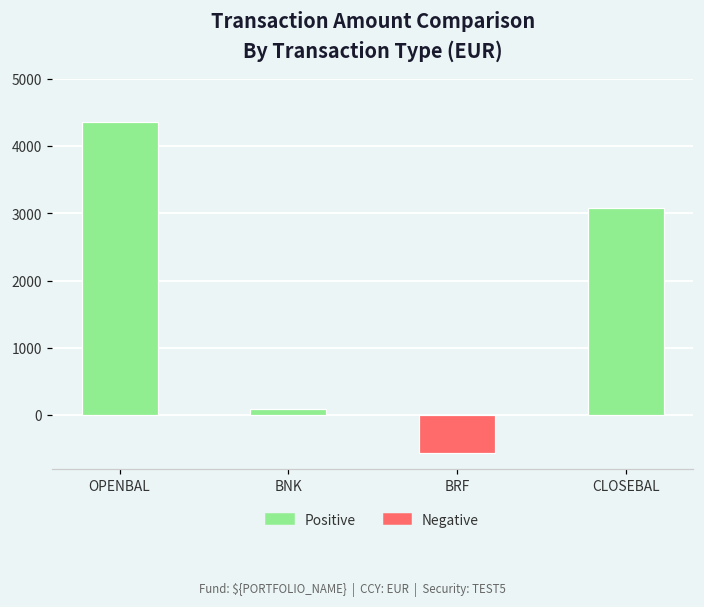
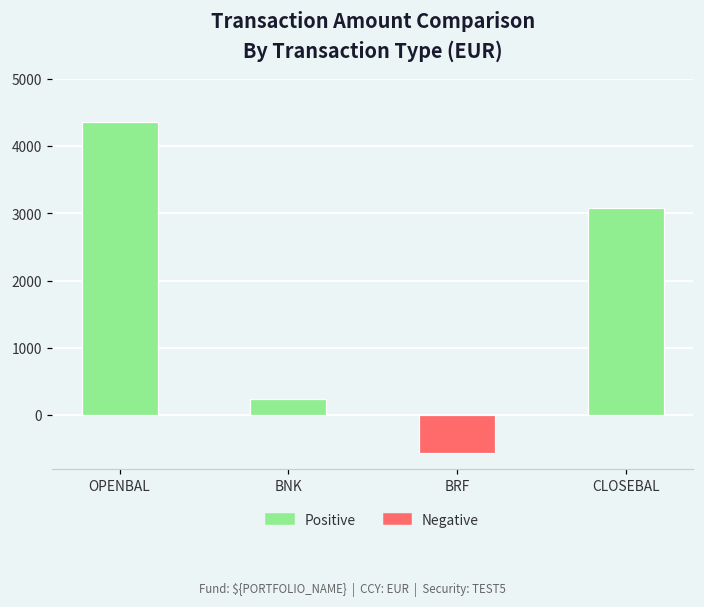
  {
    "OPENBAL": 4400,
-   "BNK": 100,
+   "BNK": 200,
    "BRF": -600,
    "CLOSEBAL": 3100
  }
